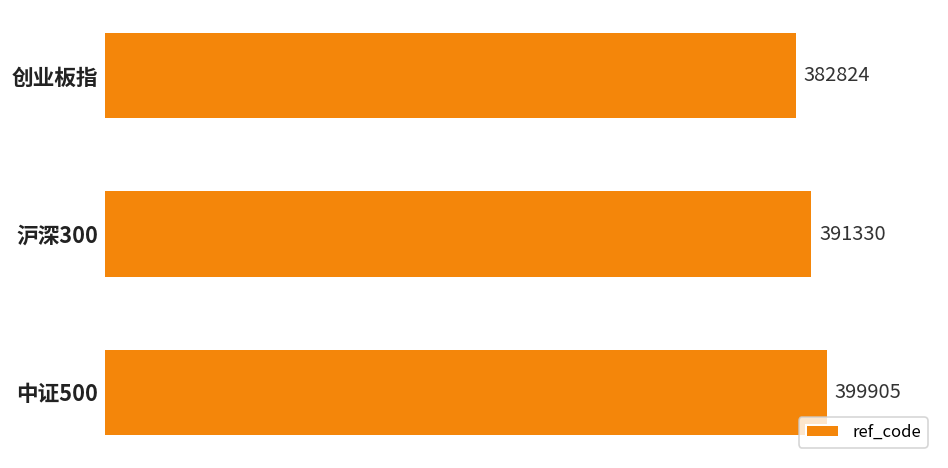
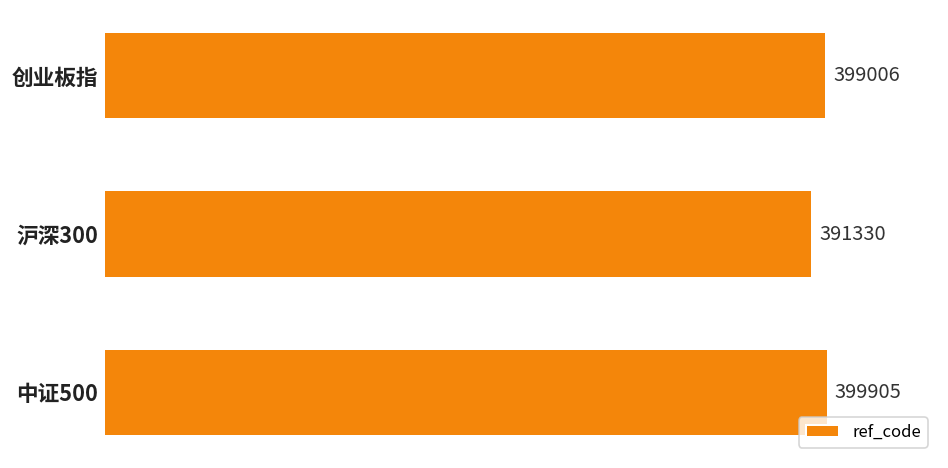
  {
-   "创业板指": 382824,
+   "创业板指": 399006,
    "沪深300": 391330,
    "中证500": 399905
  }
